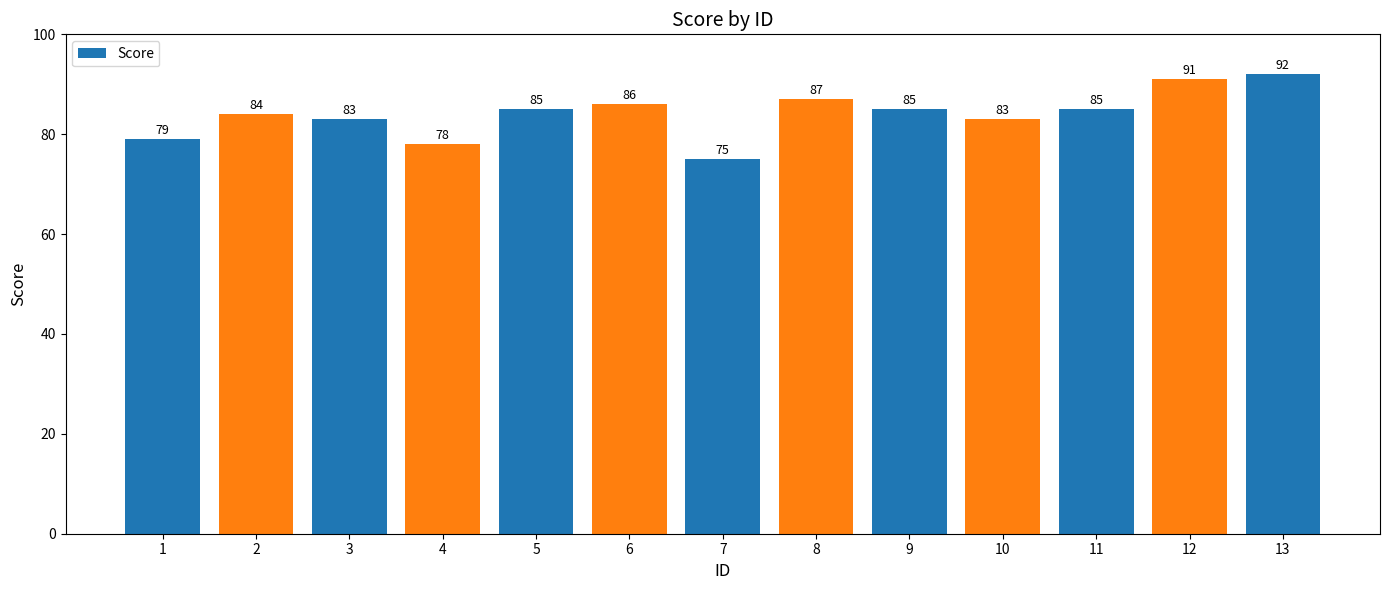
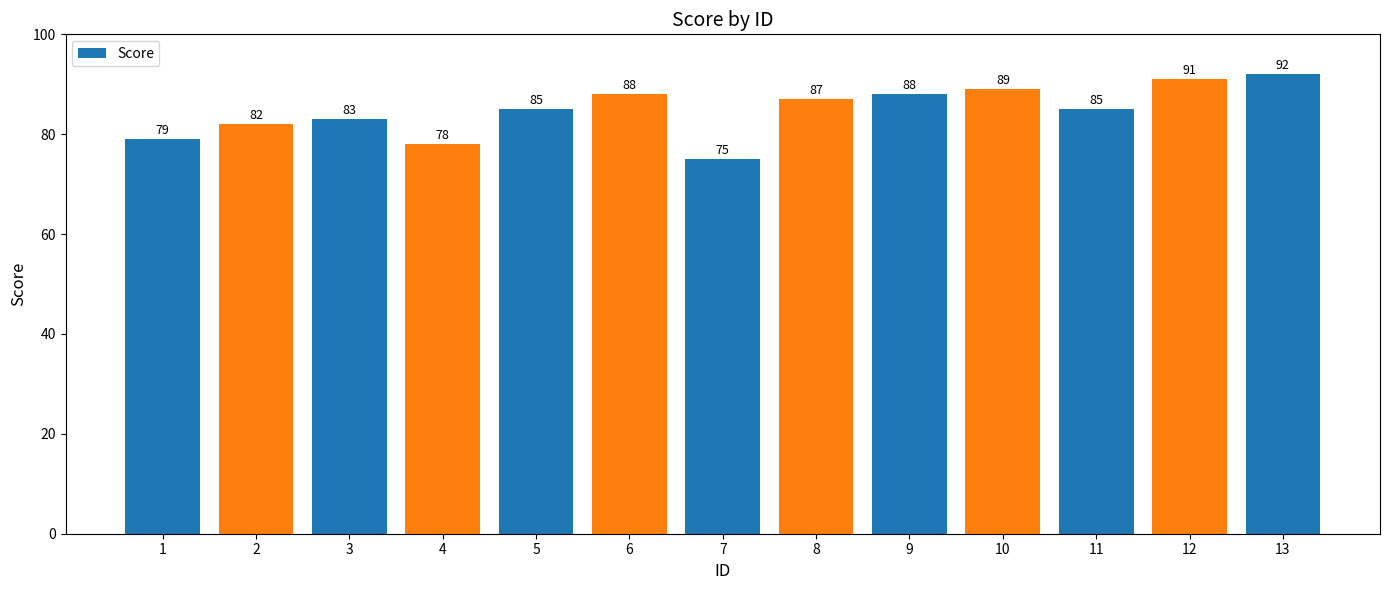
  {
    "1": 79,
-   "2": 84,
+   "2": 82,
    "3": 83,
    "4": 78,
    "5": 85,
-   "6": 86,
+   "6": 88,
    "7": 75,
    "8": 87,
-   "9": 85,
-   "10": 83,
+   "9": 88,
+   "10": 89,
    "11": 85,
    "12": 91,
    "13": 92
  }
